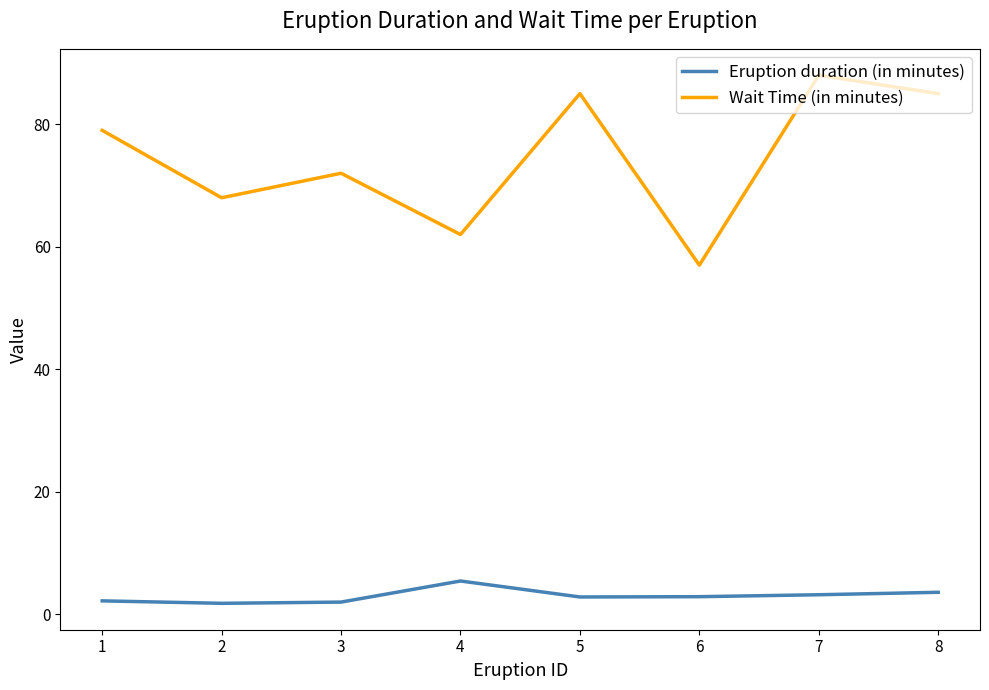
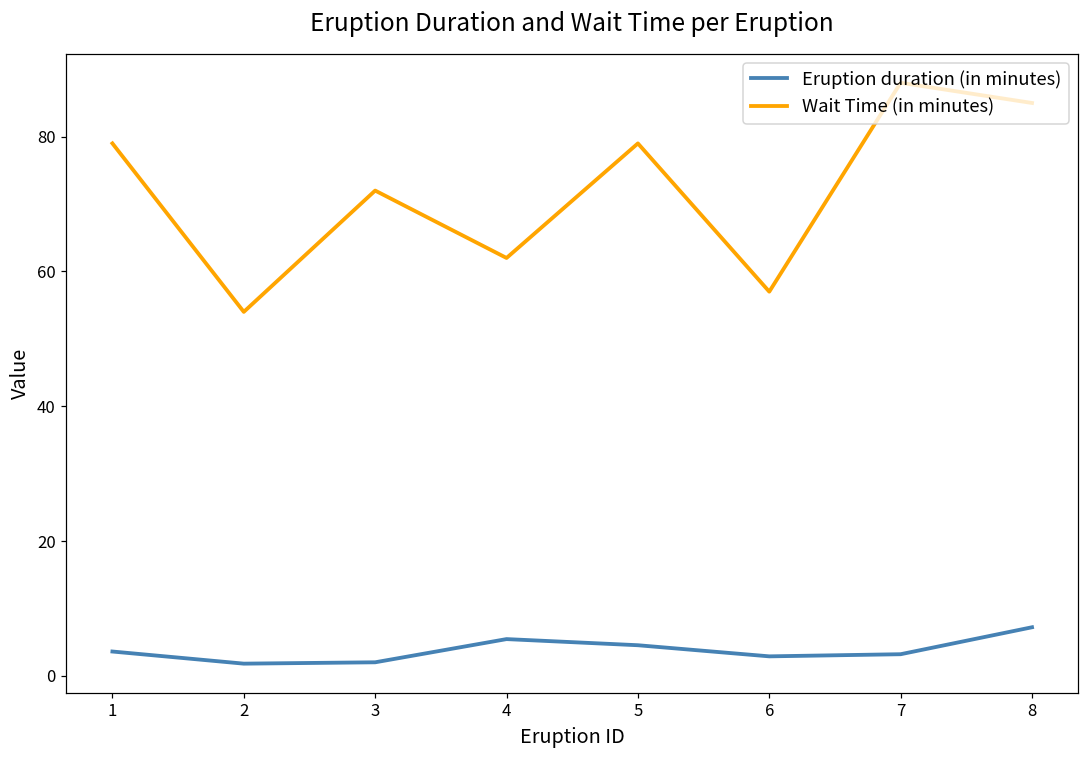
  {
    "Eruption duration (in minutes)": {
-     "1": 2,
+     "1": 4,
      "2": 2,
      "3": 2,
      "4": 5,
-     "5": 3,
+     "5": 5,
      "6": 3,
      "7": 3,
-     "8": 4
+     "8": 7
    },
    "Wait Time (in minutes)": {
      "1": 79,
-     "2": 68,
+     "2": 54,
      "3": 72,
      "4": 62,
-     "5": 85,
+     "5": 79,
      "6": 57
    }
  }
